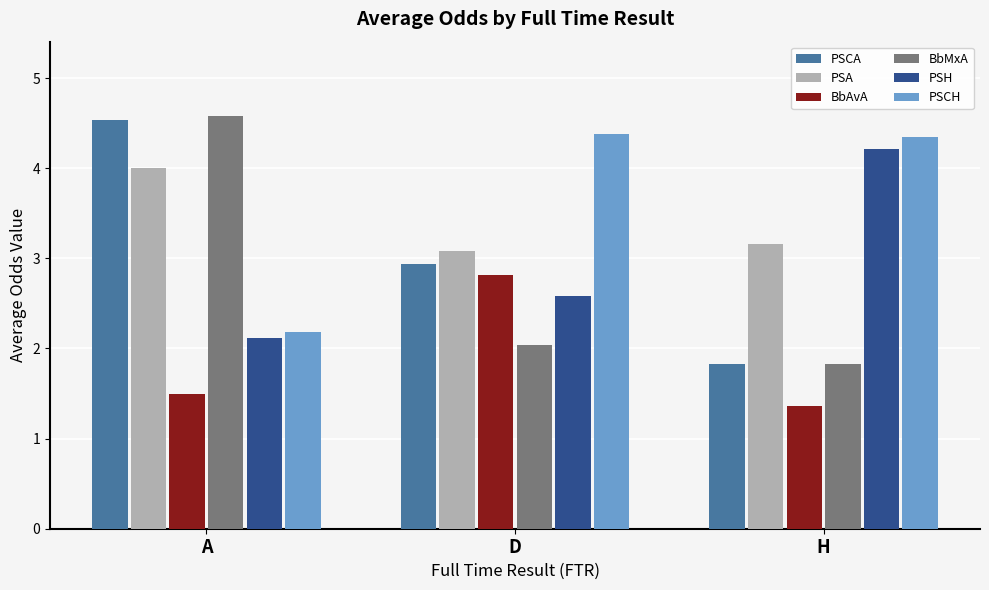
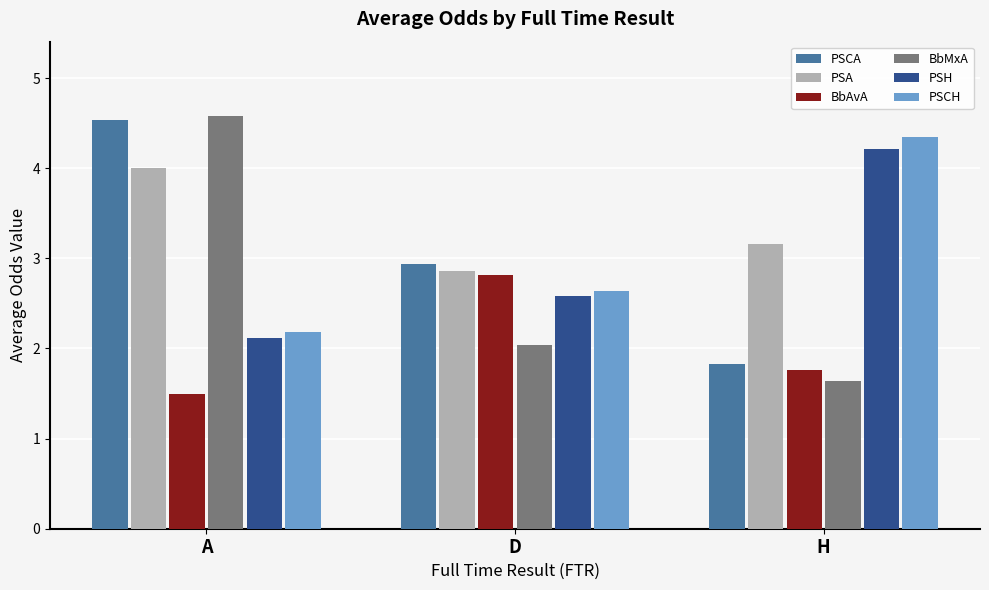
  {
    "PSA": {
      "A": 4.0,
-     "D": 3.1,
+     "D": 2.9,
      "H": 3.2
    },
    "BbAvA": {
      "A": 1.5,
      "D": 2.8,
-     "H": 1.4
+     "H": 1.8
    },
    "BbMxA": {
      "A": 4.6,
      "D": 2.0,
-     "H": 1.8
+     "H": 1.6
    },
    "PSCH": {
      "A": 2.2,
-     "D": 4.4,
+     "D": 2.6,
      "H": 4.4
    }
  }
